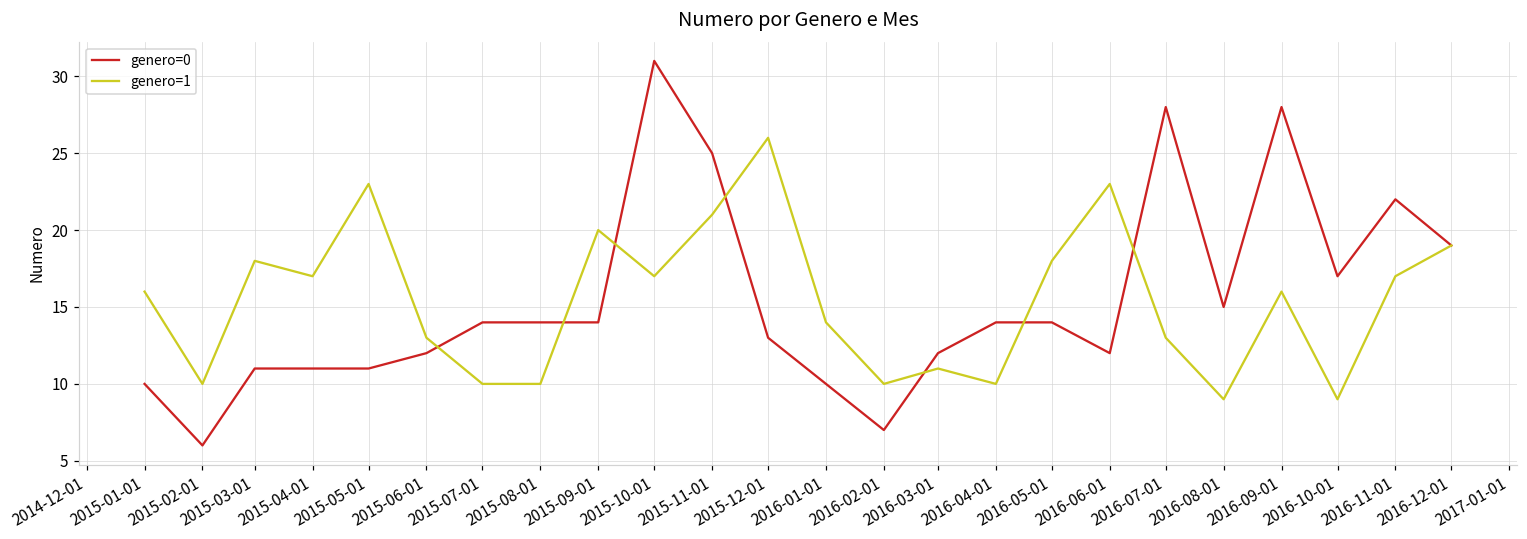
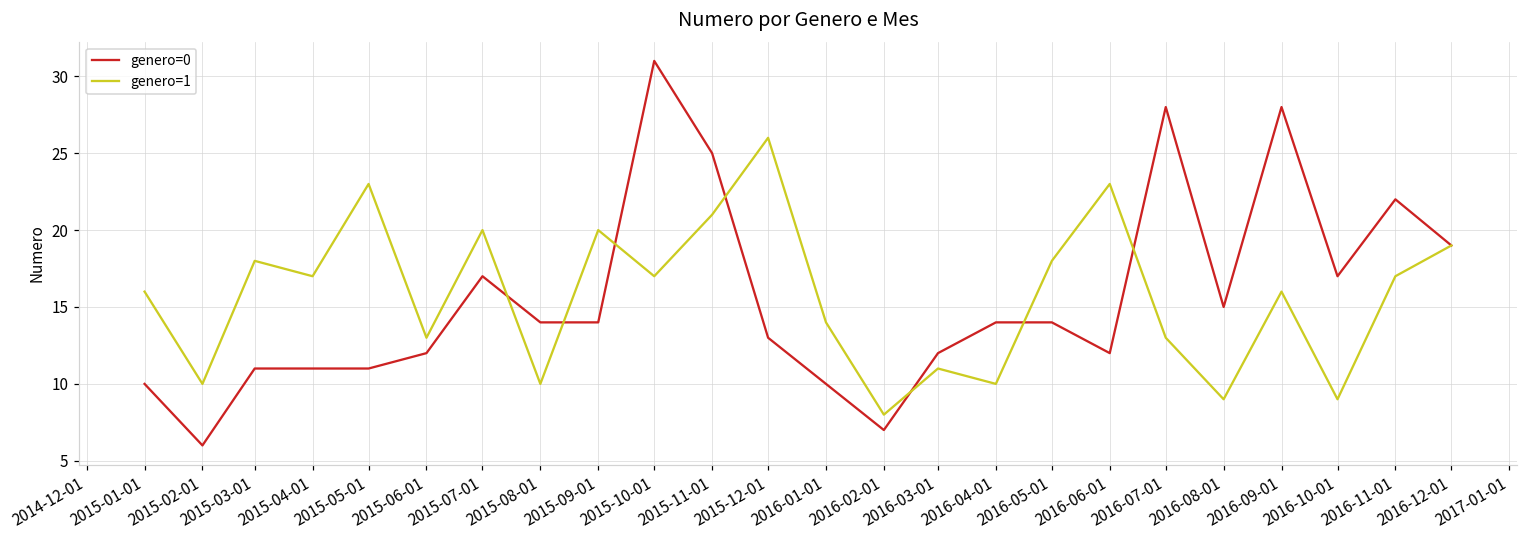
  {
    "genero=0": {
      "2015-01-01": 10,
      "2015-02-01": 6,
      "2015-03-01": 11,
      "2015-04-01": 11,
      "2015-05-01": 11,
      "2015-06-01": 12,
-     "2015-07-01": 14,
+     "2015-07-01": 17,
      "2015-08-01": 14,
      "2015-09-01": 14,
      "2015-10-01": 31,
      "2015-11-01": 25,
      "2015-12-01": 13,
      "2016-01-01": 10,
      "2016-02-01": 7,
      "2016-03-01": 12,
      "2016-04-01": 14,
      "2016-05-01": 14,
      "2016-06-01": 12,
      "2016-07-01": 28,
      "2016-08-01": 15,
      "2016-09-01": 28,
      "2016-10-01": 17,
      "2016-11-01": 22
    },
    "genero=1": {
      "2015-01-01": 16,
      "2015-02-01": 10,
      "2015-03-01": 18,
      "2015-04-01": 17,
      "2015-05-01": 23,
      "2015-06-01": 13,
-     "2015-07-01": 10,
+     "2015-07-01": 20,
      "2015-08-01": 10,
      "2015-09-01": 20,
      "2015-10-01": 17,
      "2015-11-01": 21,
      "2015-12-01": 26,
      "2016-01-01": 14,
-     "2016-02-01": 10,
+     "2016-02-01": 8,
      "2016-03-01": 11,
      "2016-04-01": 10,
      "2016-05-01": 18,
      "2016-06-01": 23,
      "2016-07-01": 13,
      "2016-08-01": 9,
      "2016-09-01": 16,
      "2016-10-01": 9,
      "2016-11-01": 17
    }
  }
